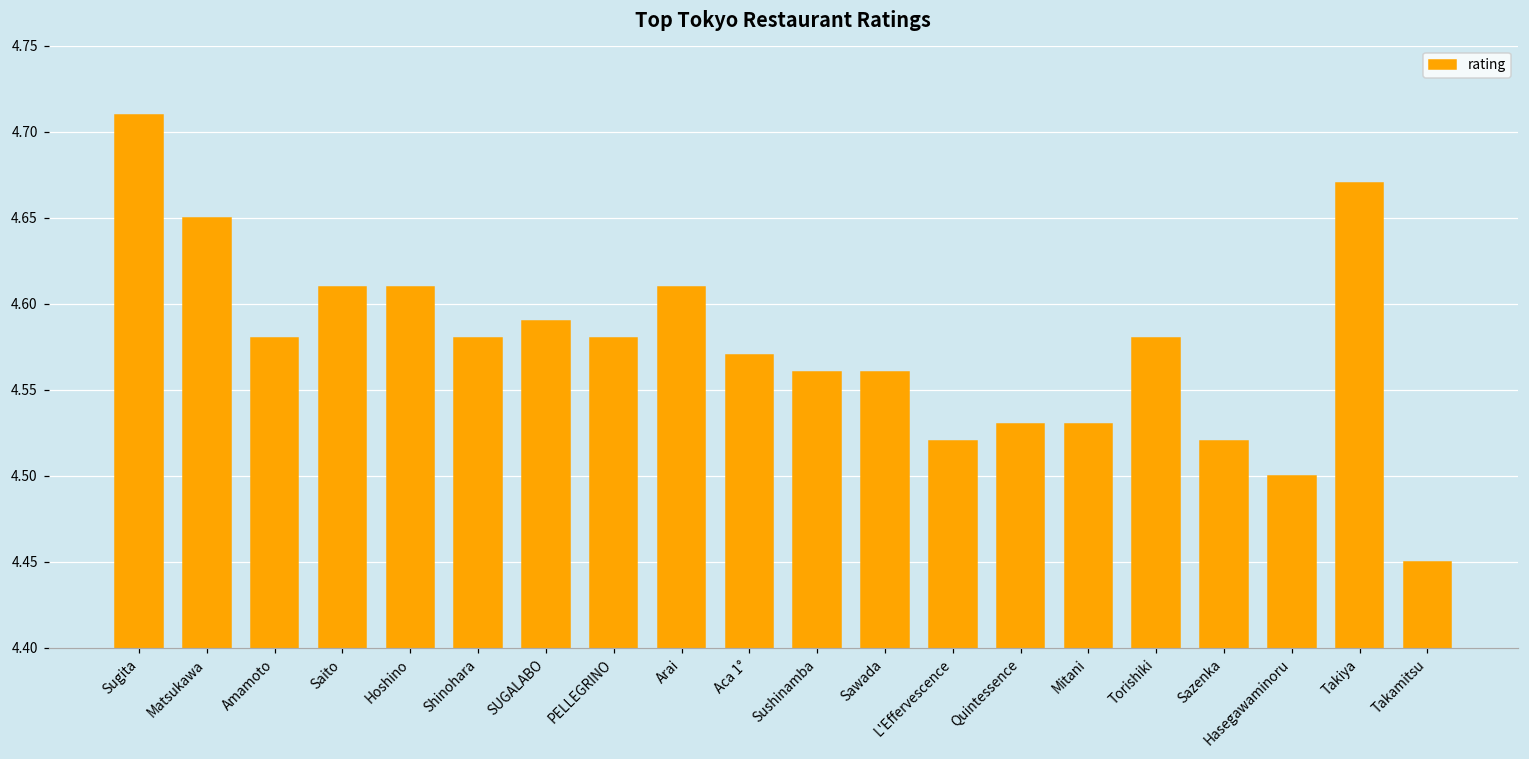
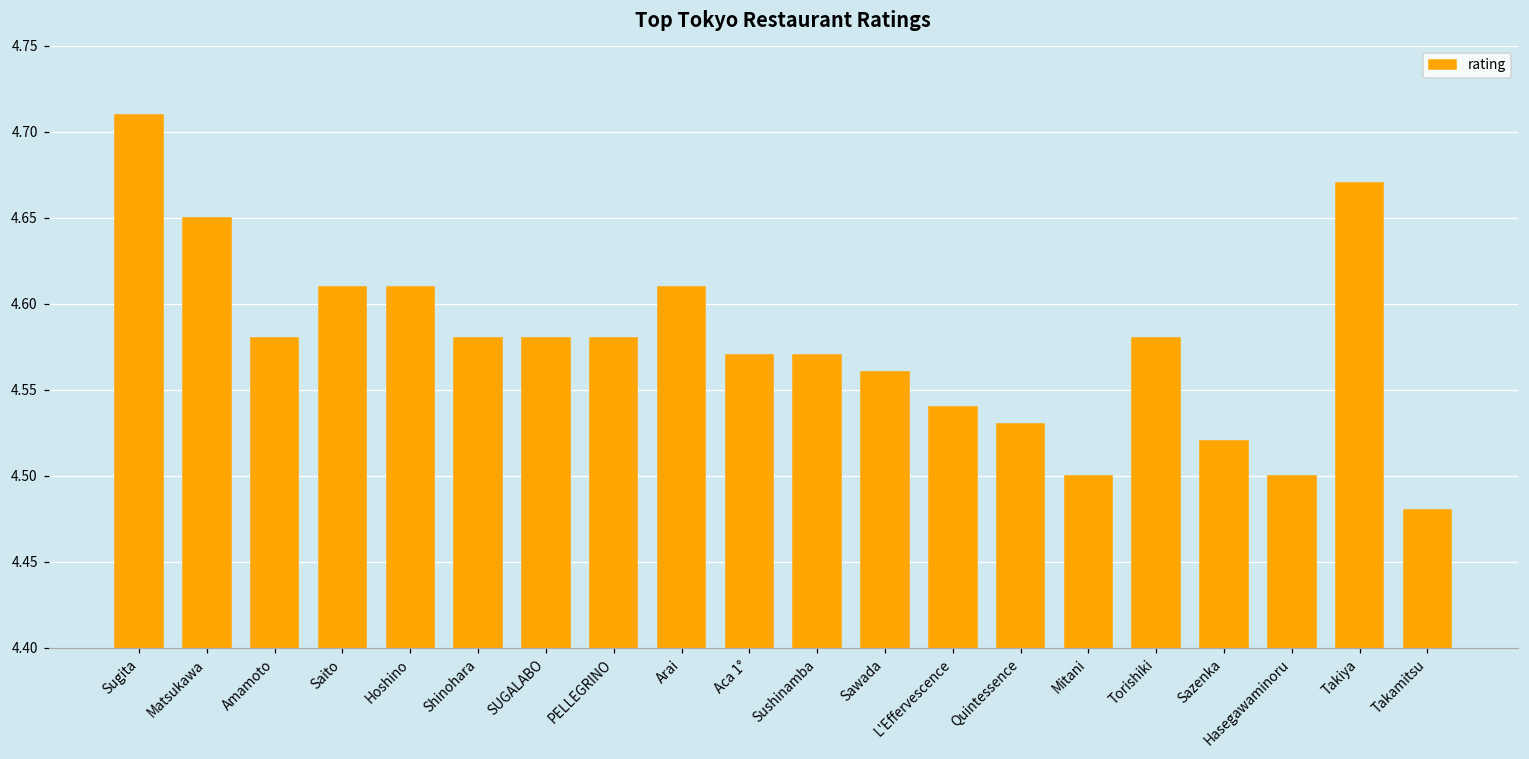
  {
    "Sugita": 4.71,
    "Matsukawa": 4.65,
    "Amamoto": 4.58,
    "Saito": 4.61,
    "Hoshino": 4.61,
    "Shinohara": 4.58,
-   "SUGALABO": 4.59,
+   "SUGALABO": 4.58,
    "PELLEGRINO": 4.58,
    "Arai": 4.61,
    "Aca 1°": 4.57,
-   "Sushinamba": 4.56,
+   "Sushinamba": 4.57,
    "Sawada": 4.56,
-   "L'Effervescence": 4.52,
+   "L'Effervescence": 4.54,
    "Quintessence": 4.53,
-   "Mitani": 4.53,
+   "Mitani": 4.50,
    "Torishiki": 4.58,
    "Sazenka": 4.52,
    "Hasegawaminoru": 4.50,
    "Takiya": 4.67,
-   "Takamitsu": 4.45
+   "Takamitsu": 4.48
  }
